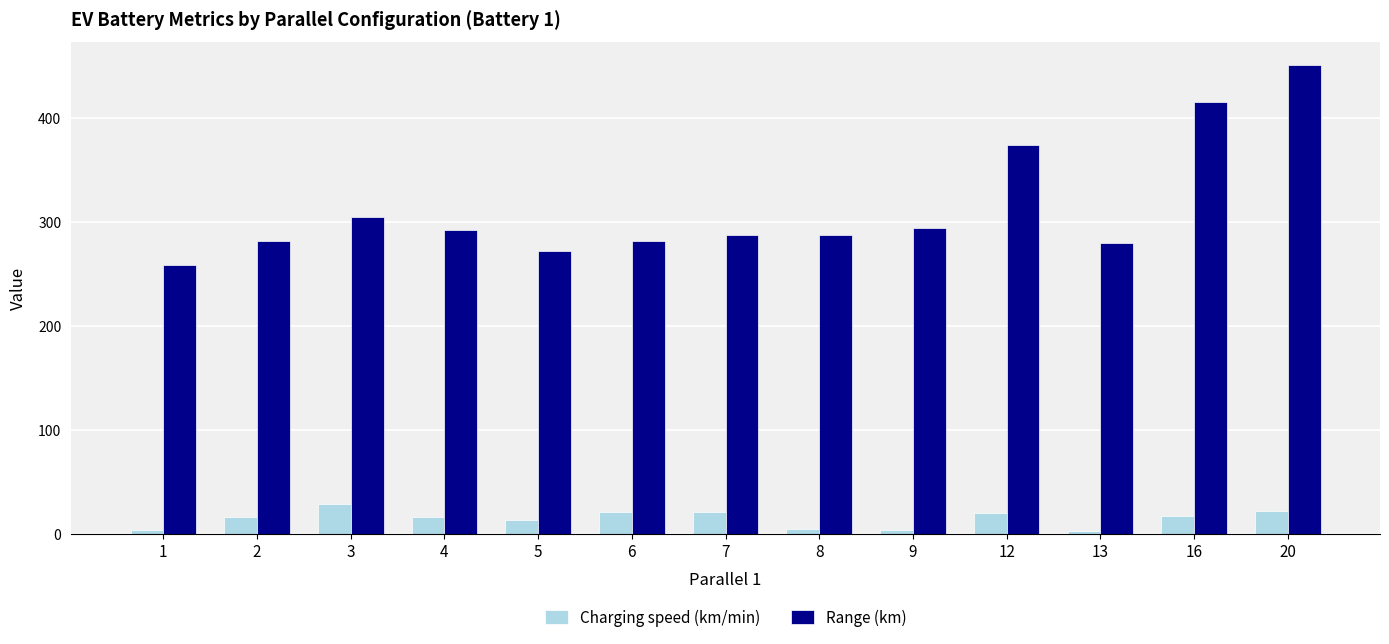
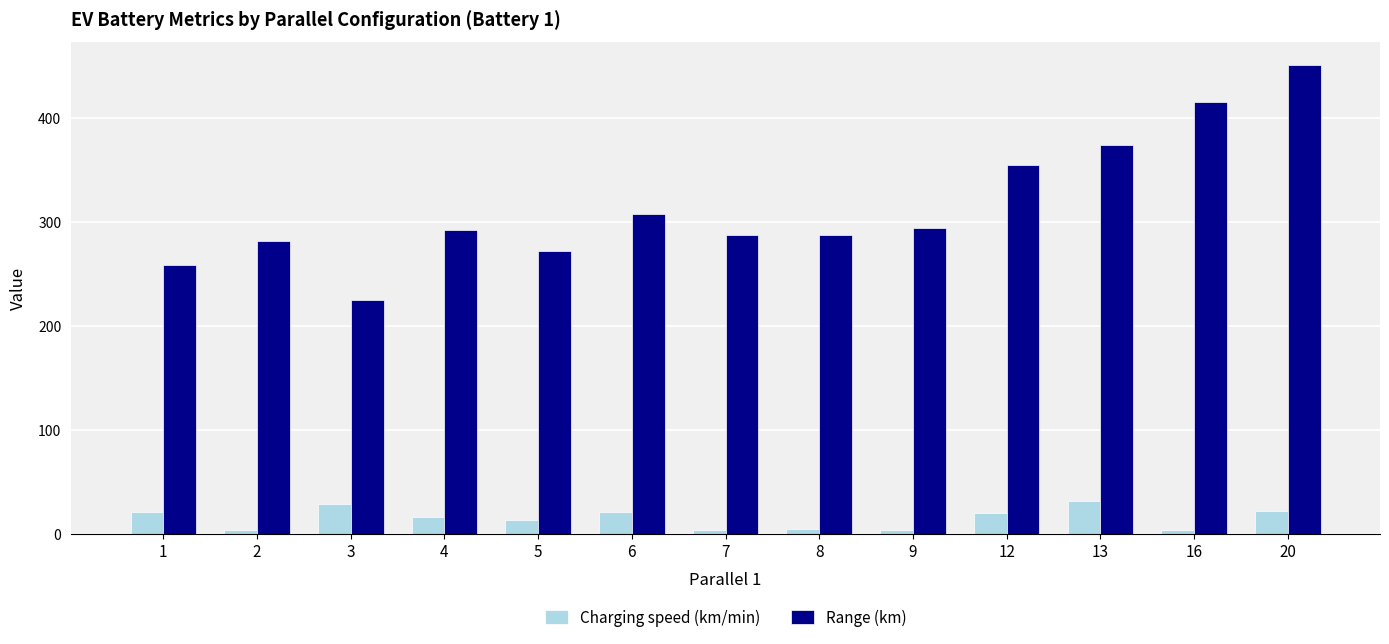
  {
    "Charging speed (km/min)": {
-     "1": 3,
-     "2": 16,
+     "1": 21,
+     "2": 4,
      "3": 29,
      "4": 16,
      "5": 13,
      "6": 21,
-     "7": 21,
+     "7": 4,
      "8": 5,
      "9": 3,
      "12": 20,
-     "13": 2,
-     "16": 17,
+     "13": 32,
+     "16": 3,
      "20": 21
    },
    "Range (km)": {
      "1": 258,
      "2": 281,
-     "3": 305,
+     "3": 224,
      "4": 291,
      "5": 272,
-     "6": 281,
+     "6": 307,
      "7": 287,
      "8": 287,
      "9": 294,
-     "12": 374,
-     "13": 279,
+     "12": 354,
+     "13": 373,
      "16": 415,
      "20": 450
    }
  }
